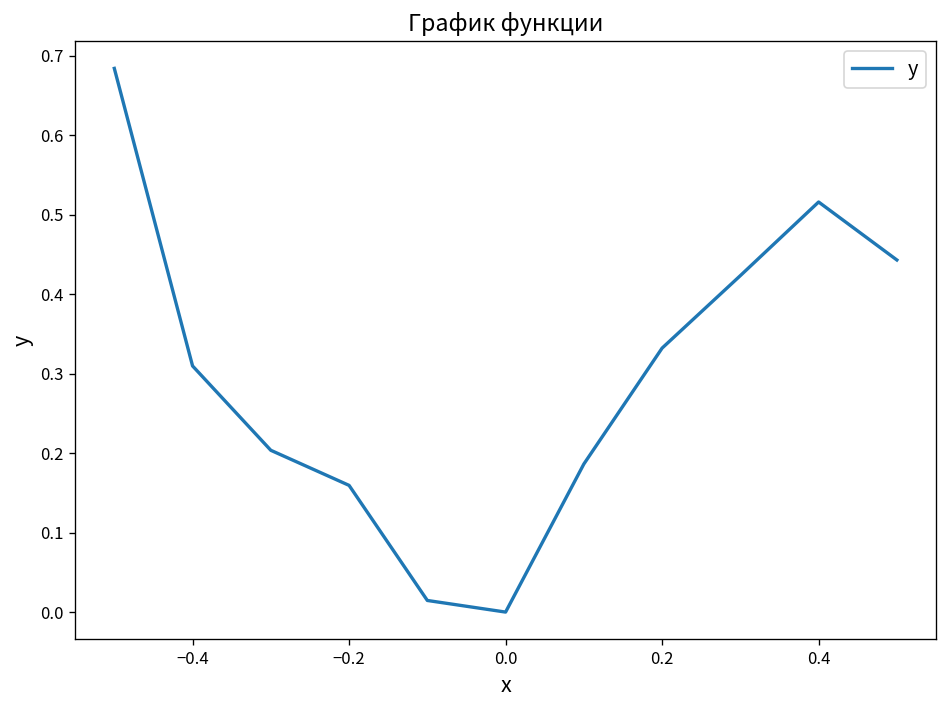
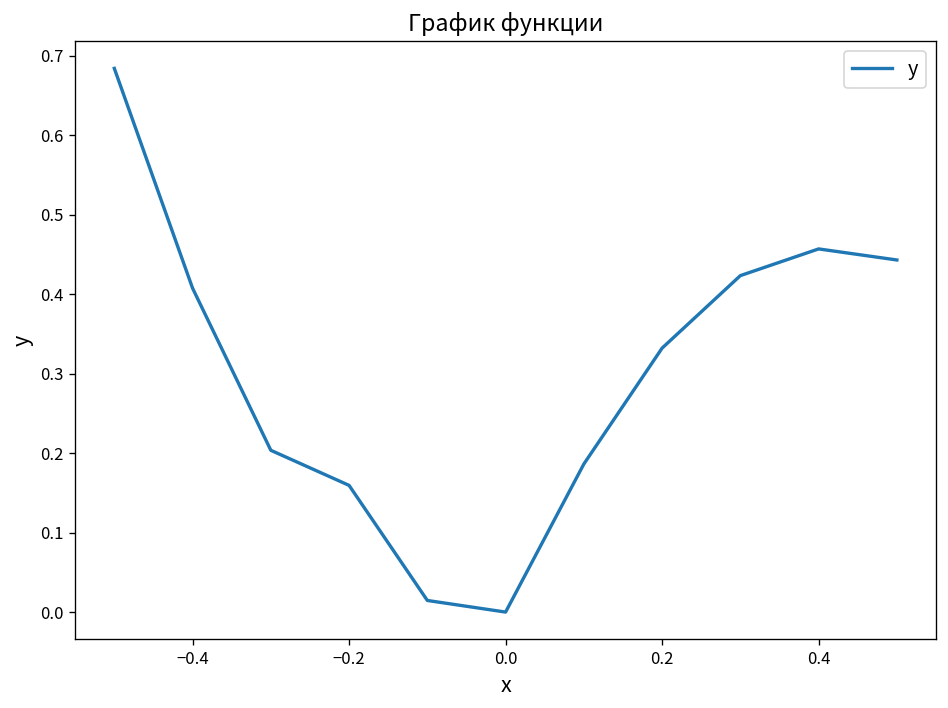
  {
-   "−0.4": 0.31,
+   "−0.4": 0.41,
    "−0.2": 0.16,
    "0.0": 0.00,
    "0.2": 0.33,
-   "0.4": 0.52
+   "0.4": 0.46
  }
